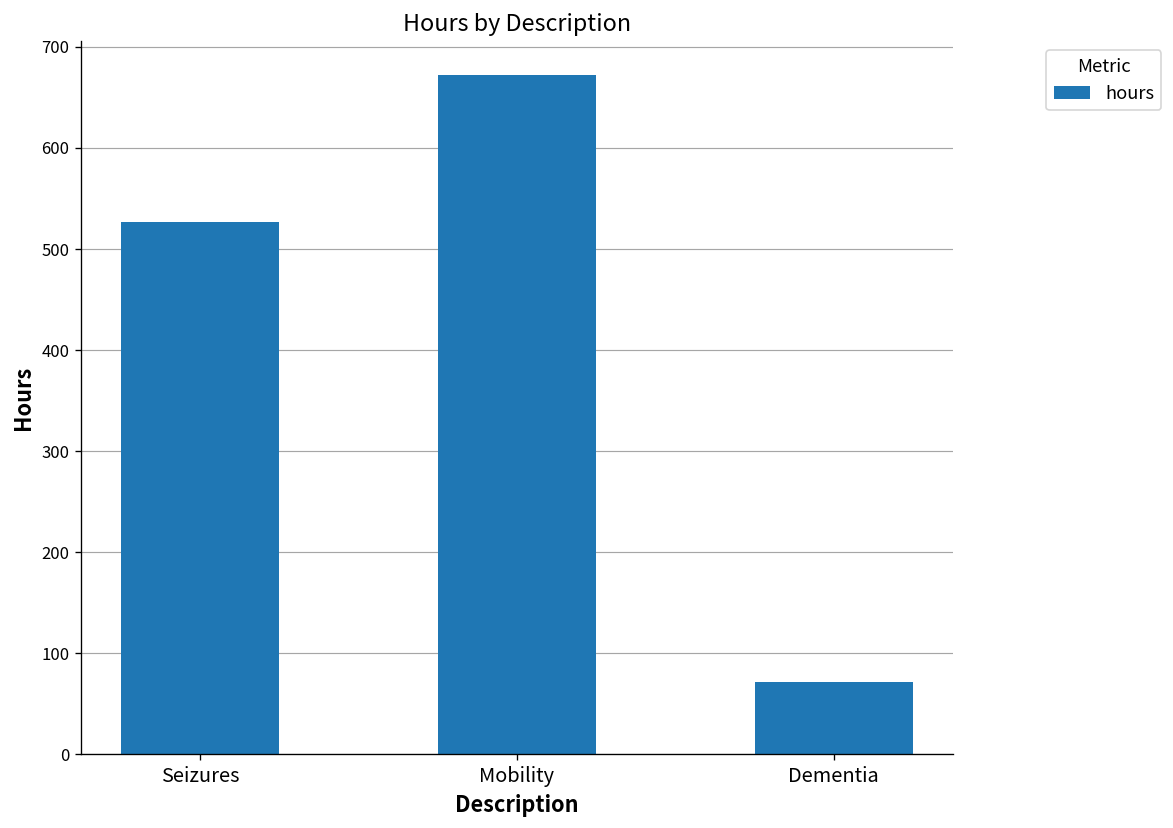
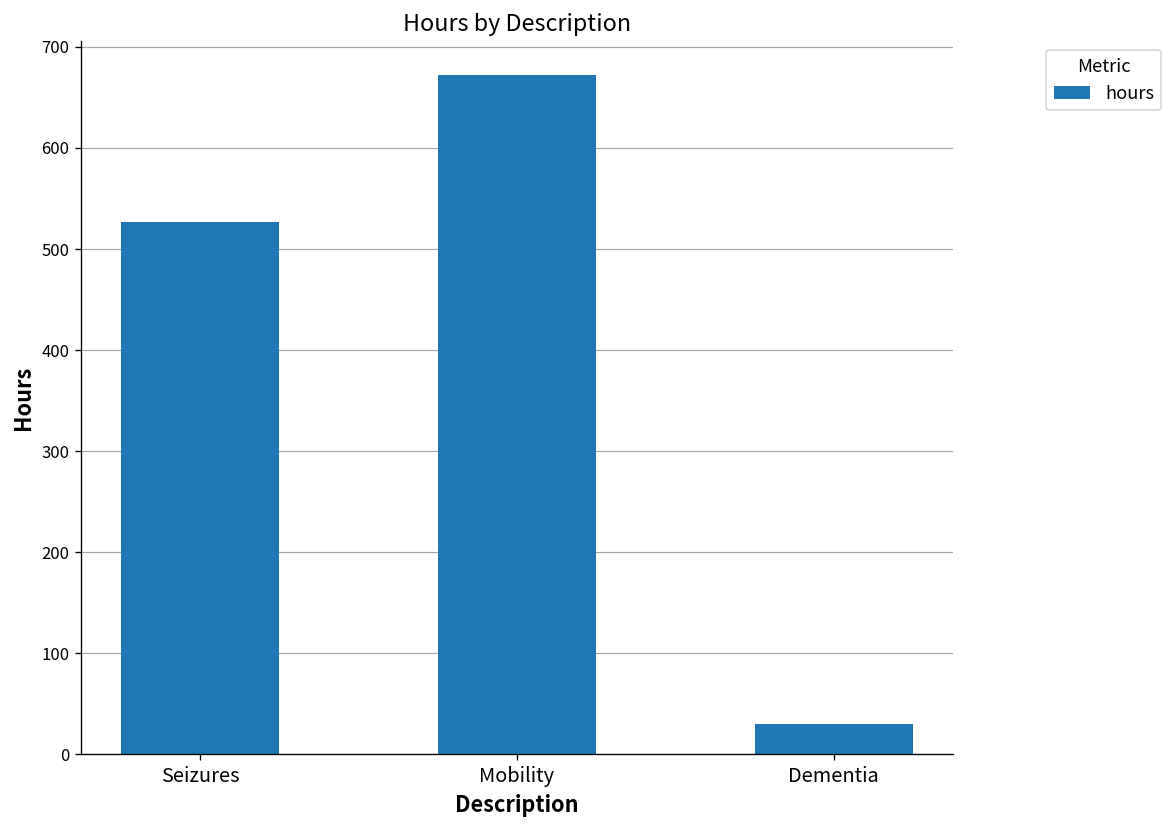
  {
    "Seizures": 530,
    "Mobility": 670,
-   "Dementia": 70
+   "Dementia": 30
  }
